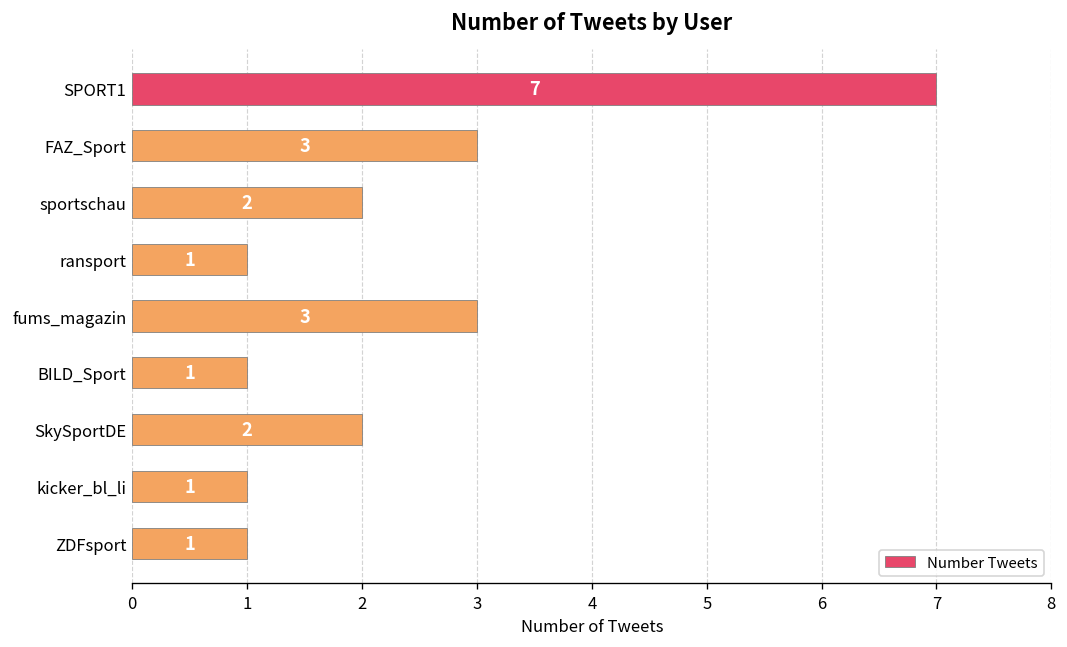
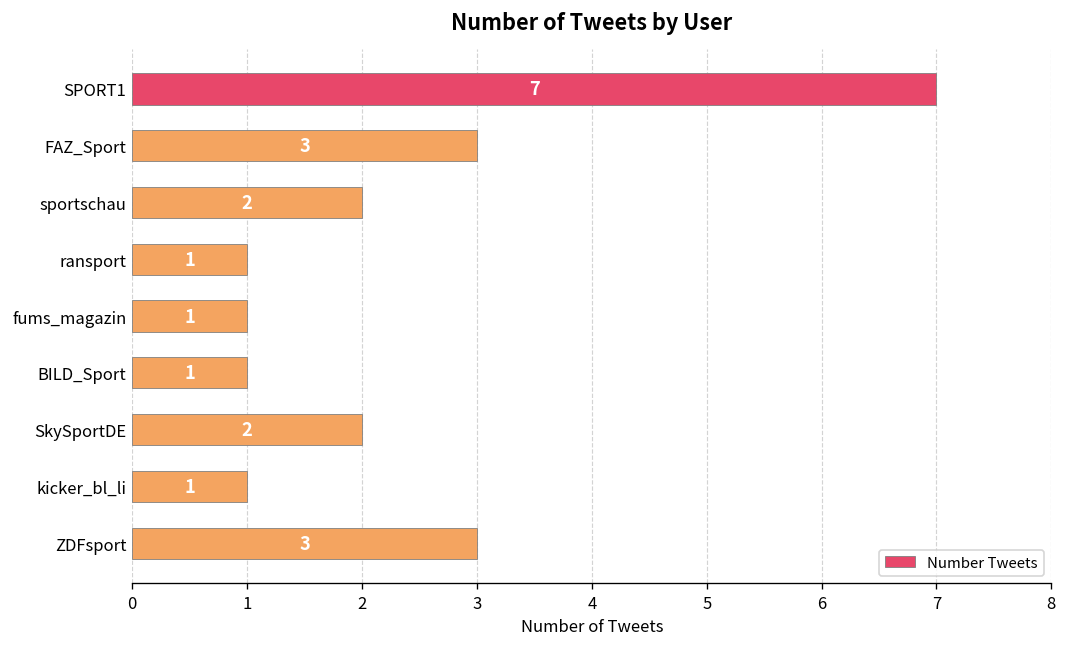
  {
    "SPORT1": 7,
    "FAZ_Sport": 3,
    "sportschau": 2,
    "ransport": 1,
-   "fums_magazin": 3,
+   "fums_magazin": 1,
    "BILD_Sport": 1,
    "SkySportDE": 2,
    "kicker_bl_li": 1,
-   "ZDFsport": 1
+   "ZDFsport": 3
  }
